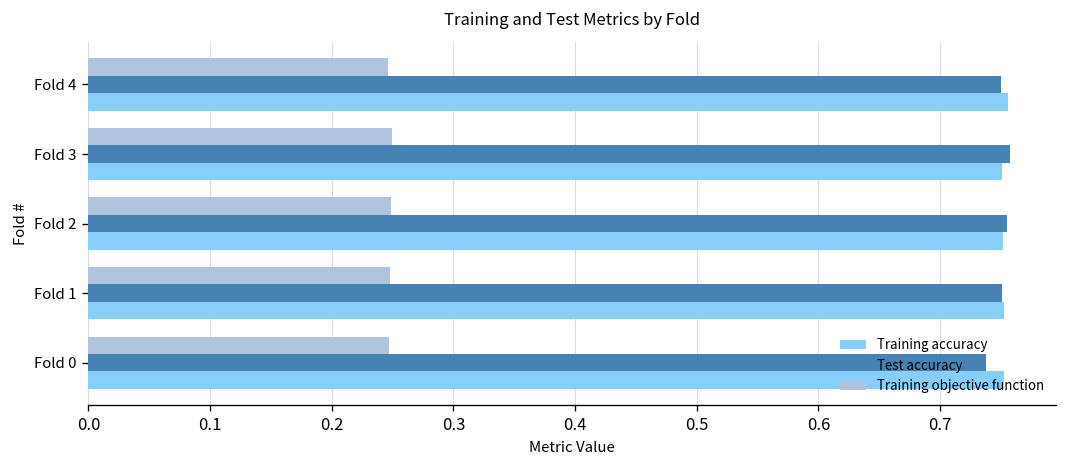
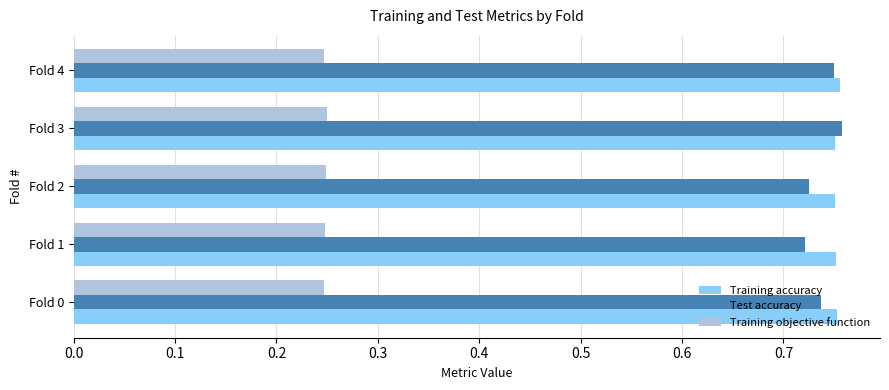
  {
    "Test accuracy": {
      "Fold 4": 0.750,
      "Fold 3": 0.757,
-     "Fold 2": 0.755,
-     "Fold 1": 0.751,
+     "Fold 2": 0.726,
+     "Fold 1": 0.721,
      "Fold 0": 0.737
    }
  }
